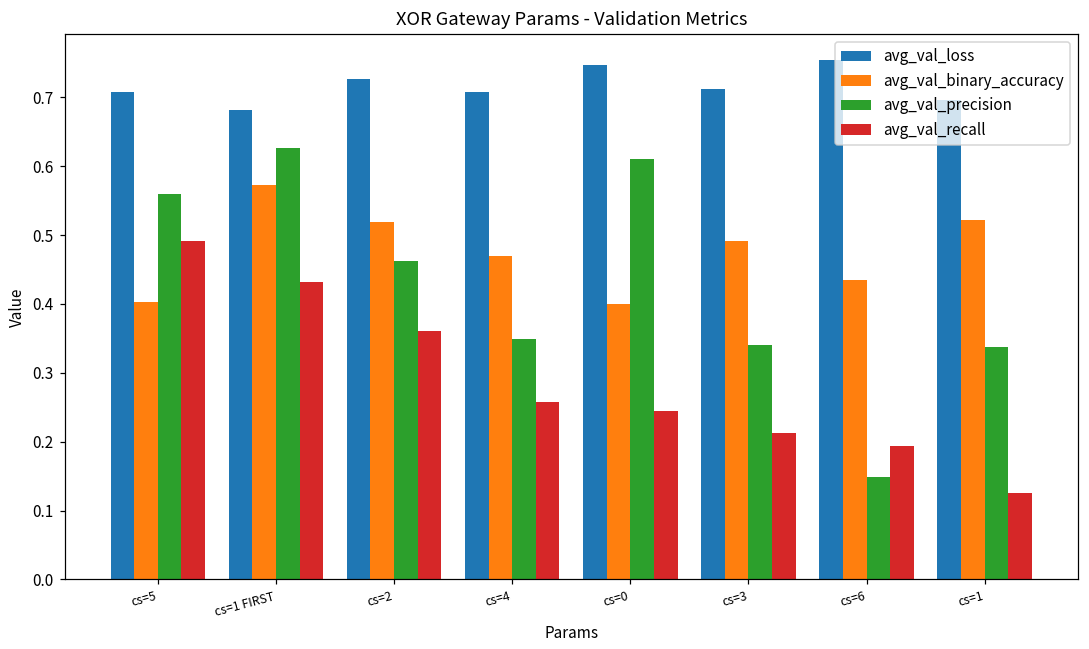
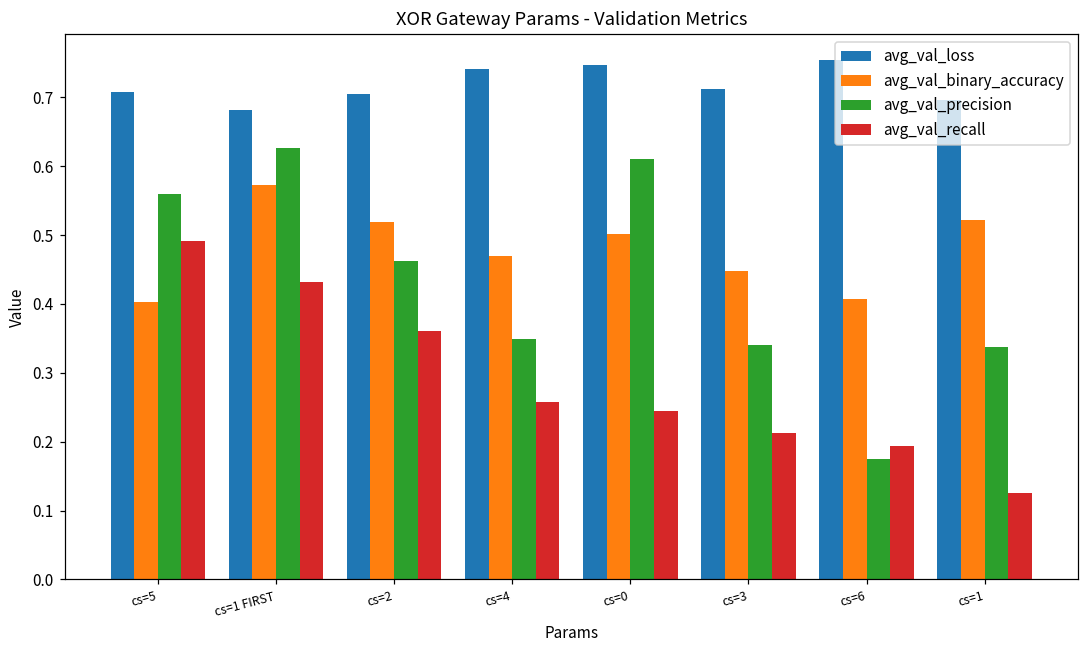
  {
    "avg_val_loss": {
      "cs=5": 0.71,
      "cs=1 FIRST": 0.68,
-     "cs=2": 0.73,
-     "cs=4": 0.71,
+     "cs=2": 0.70,
+     "cs=4": 0.74,
      "cs=0": 0.75,
      "cs=3": 0.71,
      "cs=6": 0.75
    },
    "avg_val_binary_accuracy": {
      "cs=5": 0.40,
      "cs=1 FIRST": 0.57,
      "cs=2": 0.52,
      "cs=4": 0.47,
-     "cs=0": 0.40,
-     "cs=3": 0.49,
-     "cs=6": 0.43,
+     "cs=0": 0.50,
+     "cs=3": 0.45,
+     "cs=6": 0.41,
      "cs=1": 0.52
    },
    "avg_val_precision": {
      "cs=5": 0.56,
      "cs=1 FIRST": 0.63,
      "cs=2": 0.46,
      "cs=4": 0.35,
      "cs=0": 0.61,
      "cs=3": 0.34,
-     "cs=6": 0.15,
+     "cs=6": 0.17,
      "cs=1": 0.34
    },
    "avg_val_recall": {
      "cs=5": 0.49,
      "cs=1 FIRST": 0.43,
      "cs=2": 0.36,
      "cs=4": 0.26,
      "cs=0": 0.25,
      "cs=3": 0.21,
      "cs=6": 0.19,
      "cs=1": 0.13
    }
  }
